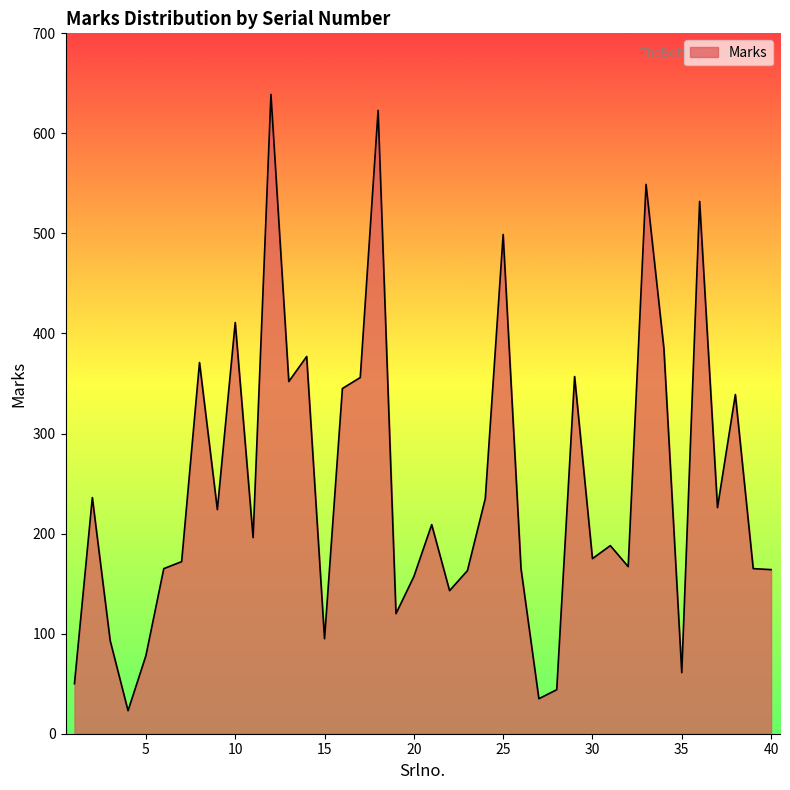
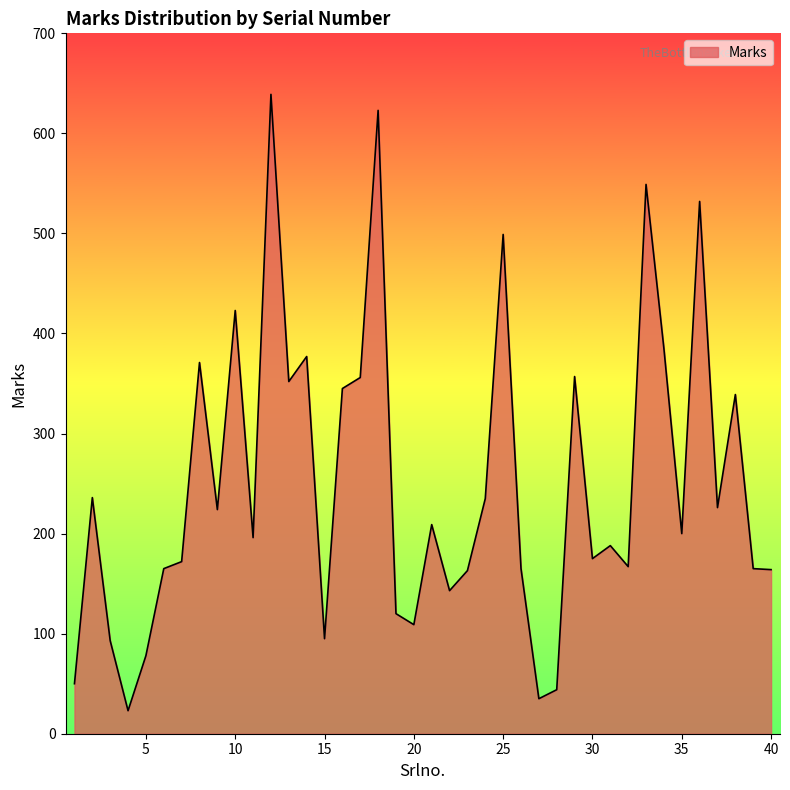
  {
    "5": 78,
-   "10": 411,
+   "10": 423,
    "15": 95,
-   "20": 157,
+   "20": 109,
    "25": 499,
    "30": 175,
-   "35": 61,
+   "35": 200,
    "40": 164
  }
